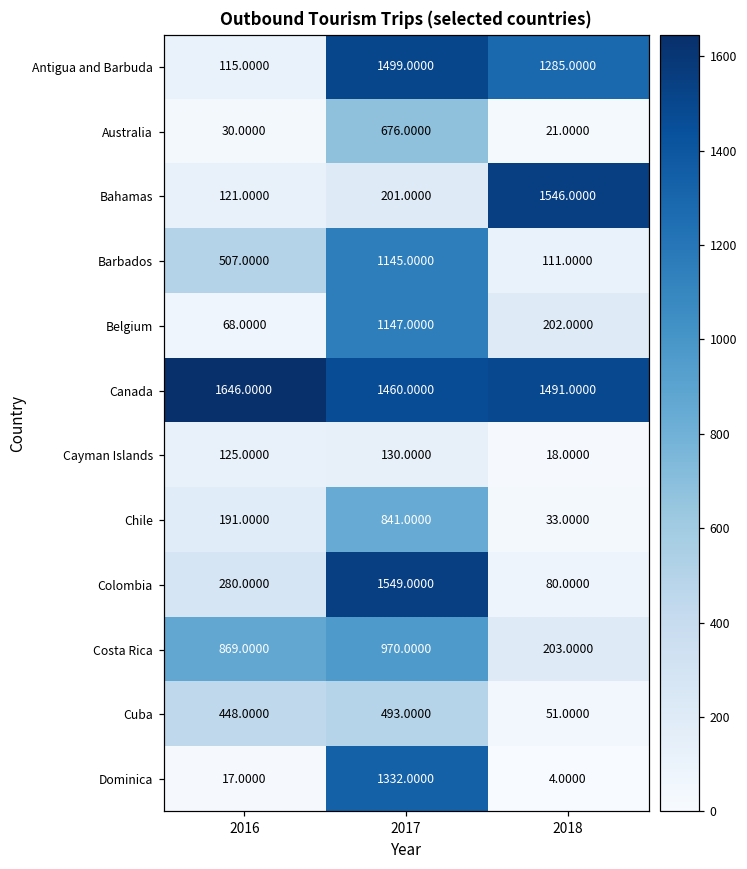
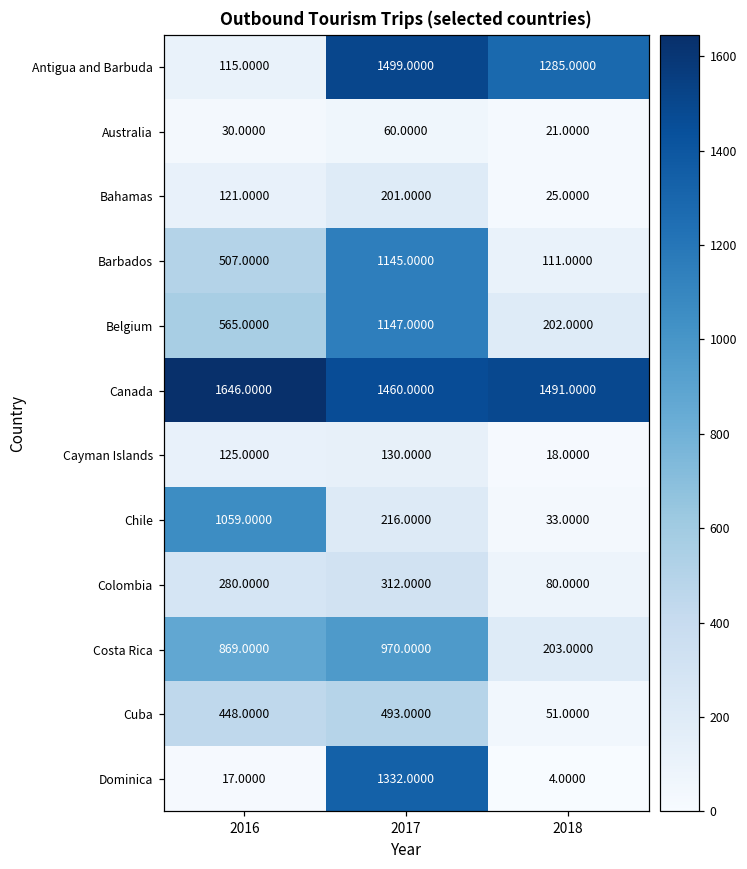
  {
    "Antigua and Barbuda": {
      "2016": 115.0000,
      "2017": 1499.0000,
      "2018": 1285.0000
    },
    "Australia": {
      "2016": 30.0000,
-     "2017": 676.0000,
+     "2017": 60.0000,
      "2018": 21.0000
    },
    "Bahamas": {
      "2016": 121.0000,
      "2017": 201.0000,
-     "2018": 1546.0000
+     "2018": 25.0000
    },
    "Barbados": {
      "2016": 507.0000,
      "2017": 1145.0000,
      "2018": 111.0000
    },
    "Belgium": {
-     "2016": 68.0000,
+     "2016": 565.0000,
      "2017": 1147.0000,
      "2018": 202.0000
    },
    "Canada": {
      "2016": 1646.0000,
      "2017": 1460.0000,
      "2018": 1491.0000
    },
    "Cayman Islands": {
      "2016": 125.0000,
      "2017": 130.0000,
      "2018": 18.0000
    },
    "Chile": {
-     "2016": 191.0000,
-     "2017": 841.0000,
+     "2016": 1059.0000,
+     "2017": 216.0000,
      "2018": 33.0000
    },
    "Colombia": {
      "2016": 280.0000,
-     "2017": 1549.0000,
+     "2017": 312.0000,
      "2018": 80.0000
    },
    "Costa Rica": {
      "2016": 869.0000,
      "2017": 970.0000,
      "2018": 203.0000
    },
    "Cuba": {
      "2016": 448.0000,
      "2017": 493.0000,
      "2018": 51.0000
    },
    "Dominica": {
      "2016": 17.0000,
      "2017": 1332.0000,
      "2018": 4.0000
    }
  }
